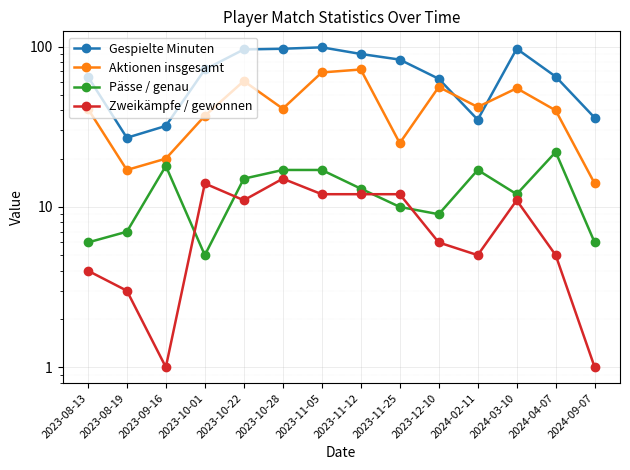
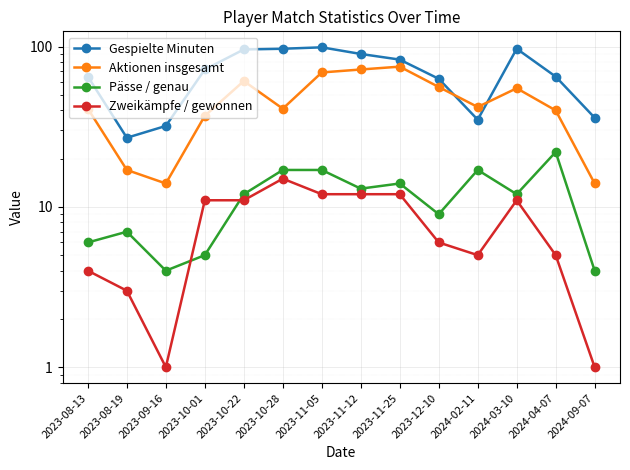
  {
    "Gespielte Minuten": {
      "2023-08-19": 27,
      "2023-09-16": 32,
      "2023-10-28": 100,
      "2023-11-05": 100,
      "2023-11-12": 90,
      "2023-11-25": 80,
      "2023-12-10": 63,
      "2024-02-11": 35,
      "2024-03-10": 100,
      "2024-04-07": 65,
      "2024-09-07": 36
    },
    "Aktionen insgesamt": {
      "2023-08-19": 17,
-     "2023-09-16": 20,
+     "2023-09-16": 14,
      "2023-10-28": 41,
      "2023-11-05": 69,
      "2023-11-12": 70,
-     "2023-11-25": 25,
+     "2023-11-25": 80,
      "2023-12-10": 56,
      "2024-02-11": 42,
      "2024-03-10": 55,
      "2024-04-07": 40,
      "2024-09-07": 14
    },
    "Pässe / genau": {
      "2023-08-13": 6,
      "2023-08-19": 7,
-     "2023-09-16": 18,
+     "2023-09-16": 4,
      "2023-10-01": 5,
-     "2023-10-22": 15,
+     "2023-10-22": 12,
      "2023-10-28": 17,
      "2023-11-05": 17,
      "2023-11-12": 13,
-     "2023-11-25": 10,
+     "2023-11-25": 14,
      "2023-12-10": 9,
      "2024-02-11": 17,
      "2024-03-10": 12,
      "2024-04-07": 22,
-     "2024-09-07": 6
+     "2024-09-07": 4
    },
    "Zweikämpfe / gewonnen": {
      "2023-08-13": 4,
      "2023-08-19": 3,
      "2023-09-16": 1,
-     "2023-10-01": 14,
+     "2023-10-01": 11,
      "2023-10-22": 11,
      "2023-10-28": 15,
      "2023-11-05": 12,
      "2023-11-12": 12,
      "2023-11-25": 12,
      "2023-12-10": 6,
      "2024-02-11": 5,
      "2024-03-10": 11,
      "2024-04-07": 5,
      "2024-09-07": 1
    }
  }
